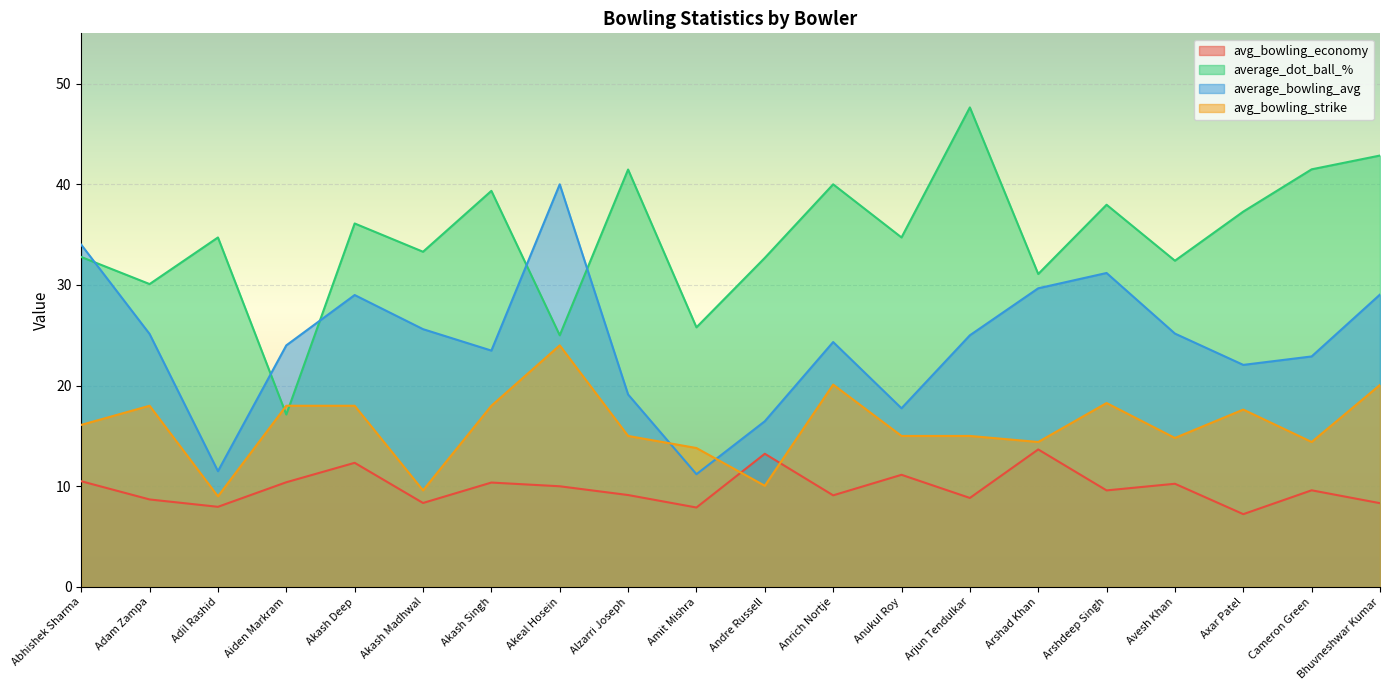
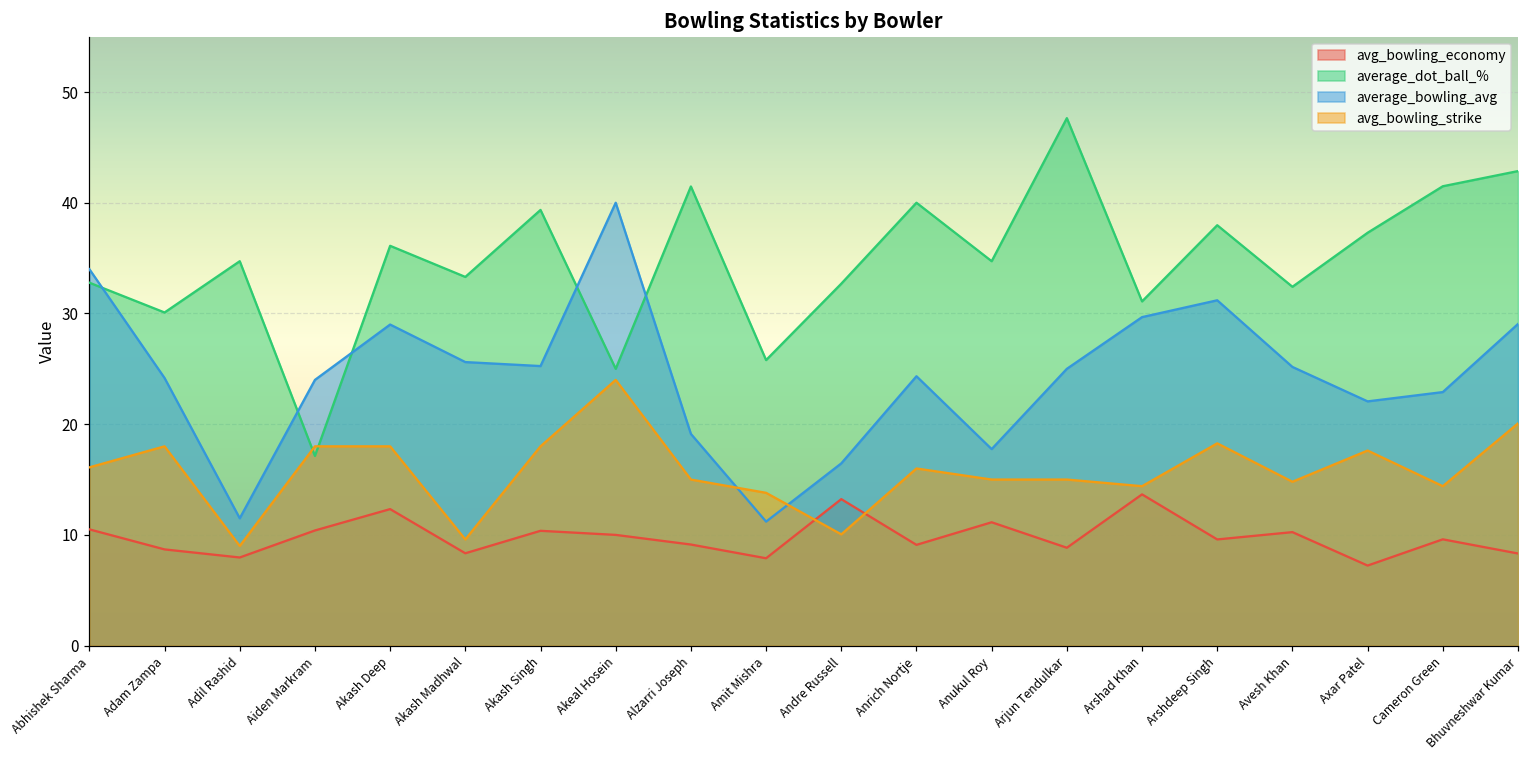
  {
    "avg_bowling_economy": {
      "Abhishek Sharma": 10.5,
      "Adam Zampa": 8.7,
      "Adil Rashid": 8.0,
      "Aiden Markram": 10.4,
      "Akash Deep": 12.3,
      "Akash Madhwal": 8.3,
      "Akash Singh": 10.4,
      "Akeal Hosein": 10.0,
      "Alzarri Joseph": 9.1,
      "Amit Mishra": 7.9,
      "Andre Russell": 13.2,
      "Anrich Nortje": 9.1,
      "Anukul Roy": 11.1,
      "Arjun Tendulkar": 8.8,
      "Arshad Khan": 13.7,
      "Arshdeep Singh": 9.6,
      "Avesh Khan": 10.3,
      "Axar Patel": 7.2,
      "Cameron Green": 9.6,
      "Bhuvneshwar Kumar": 8.3
    },
    "average_dot_ball_%": {
      "Abhishek Sharma": 32.8,
      "Adam Zampa": 30.1,
      "Adil Rashid": 34.7,
      "Aiden Markram": 17.1,
      "Akash Deep": 36.1,
      "Akash Madhwal": 33.3,
      "Akash Singh": 39.4,
      "Akeal Hosein": 25.0,
      "Alzarri Joseph": 41.5,
      "Amit Mishra": 25.8,
      "Andre Russell": 32.7,
      "Anrich Nortje": 40.0,
      "Anukul Roy": 34.7,
      "Arjun Tendulkar": 47.6,
      "Arshad Khan": 31.1,
      "Arshdeep Singh": 38.0,
      "Avesh Khan": 32.4,
      "Axar Patel": 37.3,
      "Cameron Green": 41.5,
      "Bhuvneshwar Kumar": 42.9
    },
    "average_bowling_avg": {
      "Abhishek Sharma": 34.0,
-     "Adam Zampa": 25.1,
+     "Adam Zampa": 24.2,
      "Adil Rashid": 11.5,
      "Aiden Markram": 24.0,
      "Akash Deep": 29.0,
      "Akash Madhwal": 25.6,
-     "Akash Singh": 23.5,
+     "Akash Singh": 25.3,
      "Akeal Hosein": 40.0,
      "Alzarri Joseph": 19.1,
      "Amit Mishra": 11.2,
      "Andre Russell": 16.5,
      "Anrich Nortje": 24.3,
      "Anukul Roy": 17.8,
      "Arjun Tendulkar": 25.0,
      "Arshad Khan": 29.7,
      "Arshdeep Singh": 31.2,
      "Avesh Khan": 25.2,
      "Axar Patel": 22.1,
      "Cameron Green": 22.9,
      "Bhuvneshwar Kumar": 29.1
    },
    "avg_bowling_strike": {
      "Abhishek Sharma": 16.1,
      "Adam Zampa": 18.0,
      "Adil Rashid": 9.0,
      "Aiden Markram": 18.0,
      "Akash Deep": 18.0,
      "Akash Madhwal": 9.6,
      "Akash Singh": 18.0,
      "Akeal Hosein": 24.0,
      "Alzarri Joseph": 15.0,
      "Amit Mishra": 13.8,
      "Andre Russell": 10.1,
-     "Anrich Nortje": 20.1,
+     "Anrich Nortje": 16.0,
      "Anukul Roy": 15.0,
      "Arjun Tendulkar": 15.0,
      "Arshad Khan": 14.4,
      "Arshdeep Singh": 18.3,
      "Avesh Khan": 14.8,
      "Axar Patel": 17.6,
      "Cameron Green": 14.4,
      "Bhuvneshwar Kumar": 20.1
    }
  }
